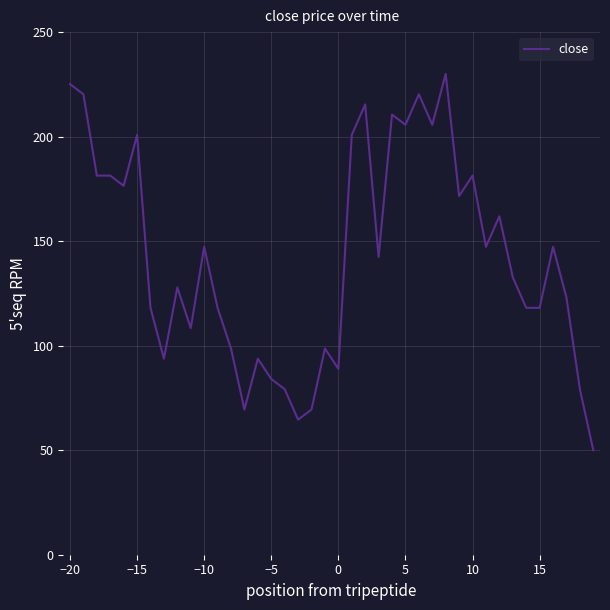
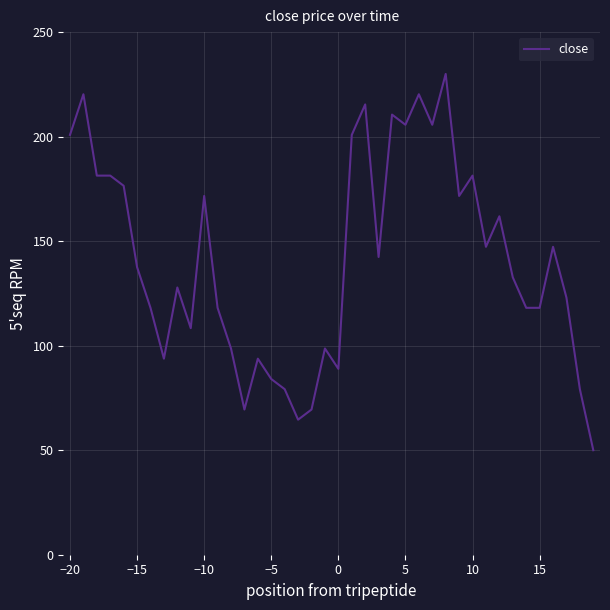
  {
-   "−20": 225,
-   "−15": 201,
-   "−10": 147,
+   "−20": 201,
+   "−15": 138,
+   "−10": 172,
    "−5": 84,
    "0": 89,
    "5": 206,
    "10": 181,
    "15": 118
  }
